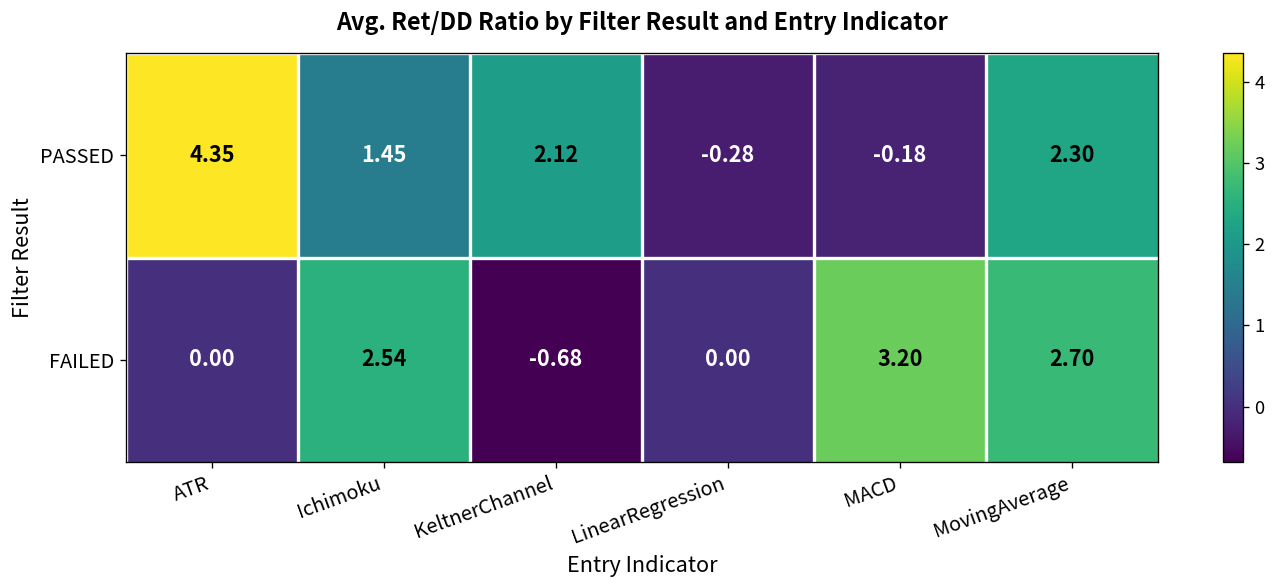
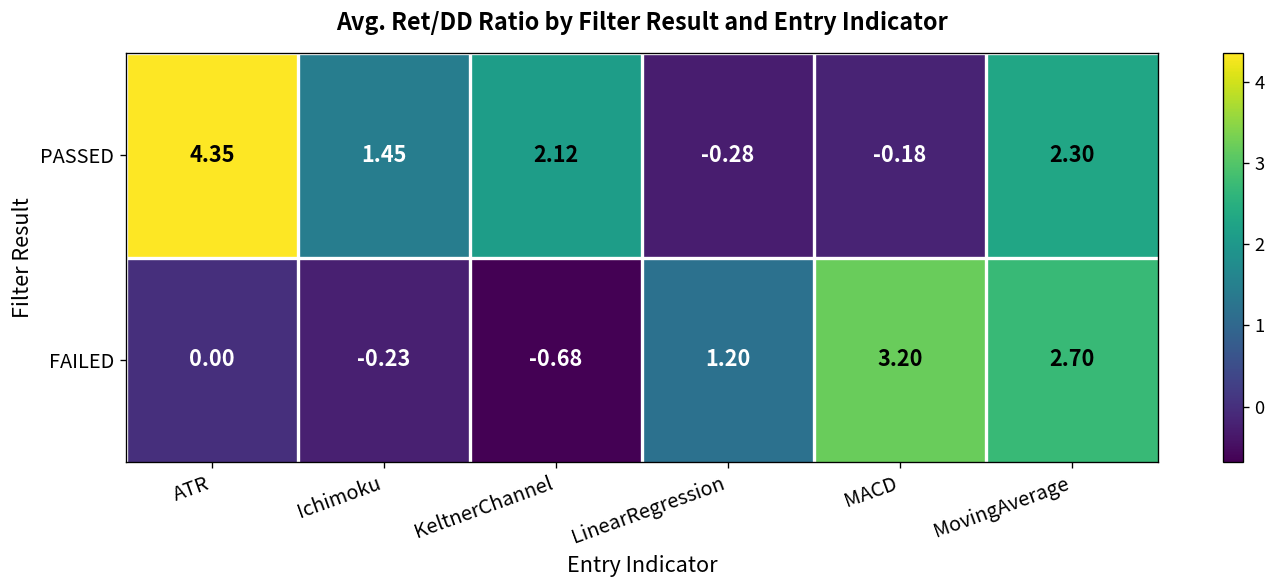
  {
    "PASSED": {
      "ATR": 4.35,
      "Ichimoku": 1.45,
      "KeltnerChannel": 2.12,
      "LinearRegression": -0.28,
      "MACD": -0.18,
      "MovingAverage": 2.30
    },
    "FAILED": {
      "ATR": 0.00,
-     "Ichimoku": 2.54,
+     "Ichimoku": -0.23,
      "KeltnerChannel": -0.68,
-     "LinearRegression": 0.00,
+     "LinearRegression": 1.20,
      "MACD": 3.20,
      "MovingAverage": 2.70
    }
  }
